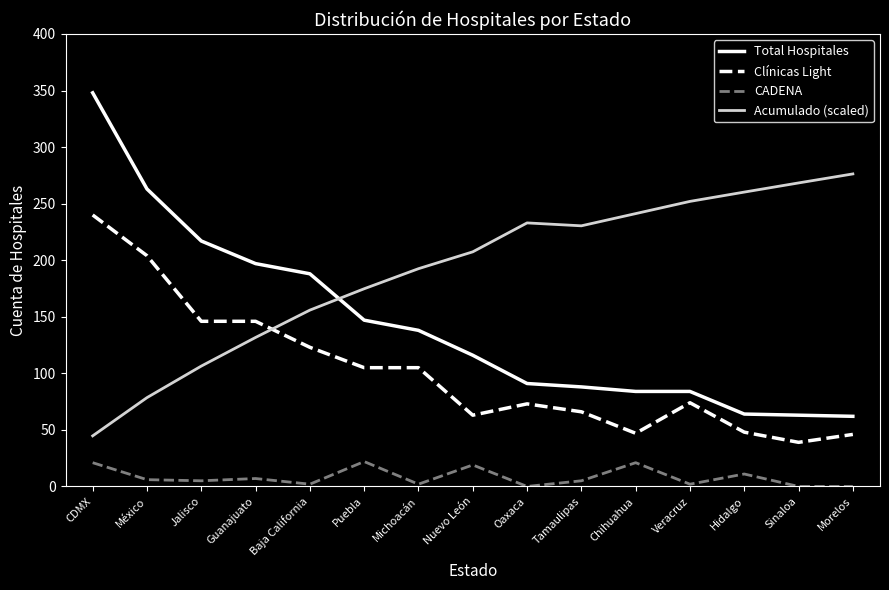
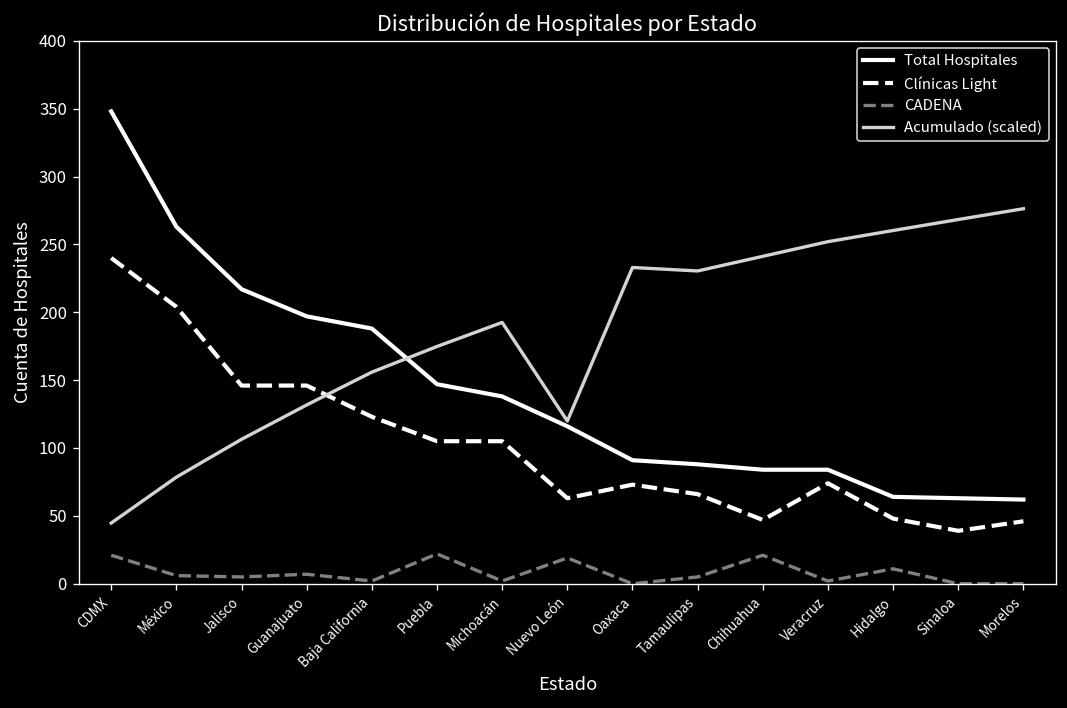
  {
    "CADENA": {
      "CDMX": 21,
      "México": 6,
      "Jalisco": 5,
      "Guanajuato": 7,
      "Baja California": 2,
      "Puebla": 22,
      "Michoacán": 2,
      "Nuevo León": 19,
      "Oaxaca": 0,
      "Tamaulipas": 5,
      "Chihuahua": 21,
      "Veracruz": 2,
      "Hidalgo": 11,
      "Sinaloa": 0,
      "Morelos": 0
    },
    "Acumulado (scaled)": {
      "CDMX": 45,
      "México": 79,
      "Jalisco": 106,
      "Guanajuato": 132,
      "Baja California": 156,
      "Puebla": 175,
      "Michoacán": 193,
-     "Nuevo León": 207,
+     "Nuevo León": 120,
      "Oaxaca": 233,
      "Tamaulipas": 230,
      "Chihuahua": 241,
      "Veracruz": 252,
      "Hidalgo": 260,
      "Sinaloa": 268,
      "Morelos": 276
    }
  }
